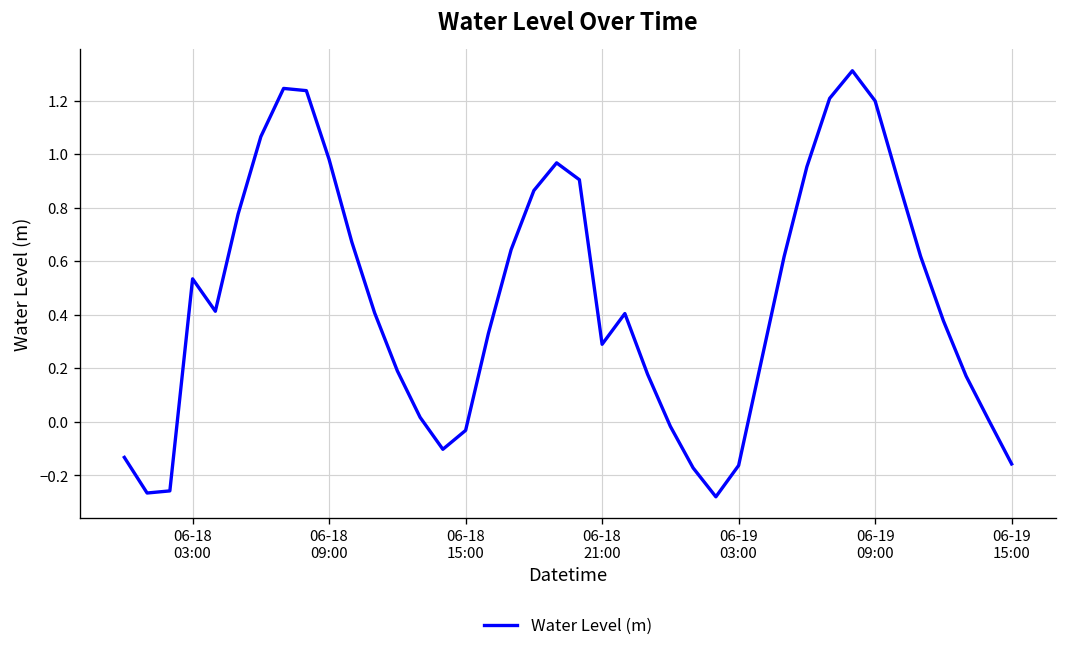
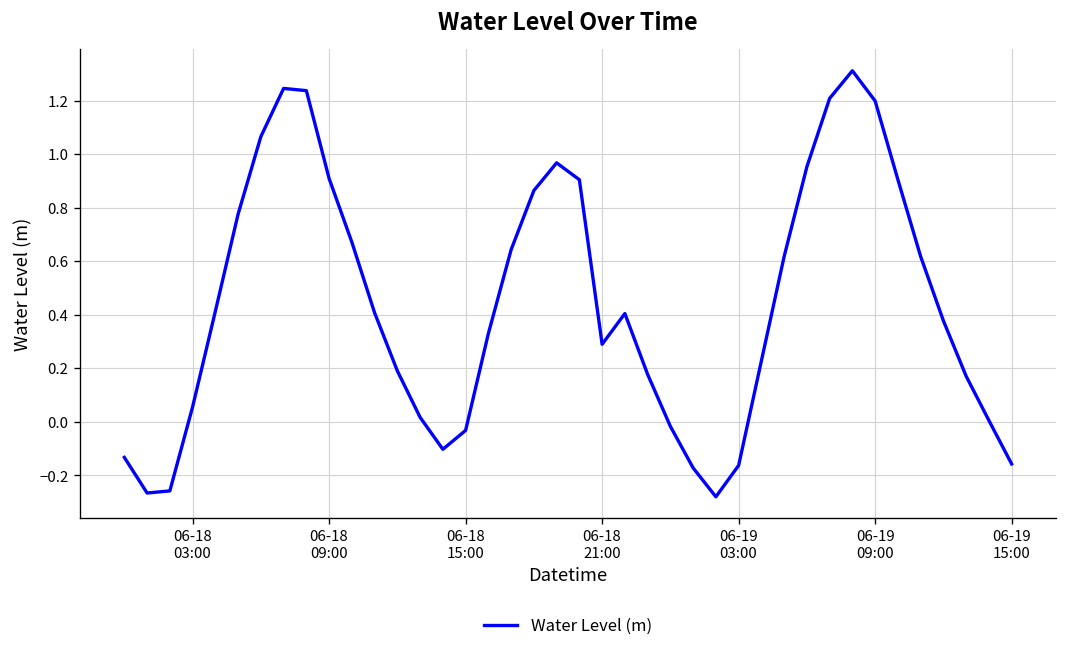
  {
-   "06-18 03:00": 0.53,
-   "06-18 09:00": 0.98,
+   "06-18 03:00": 0.06,
+   "06-18 09:00": 0.91,
    "06-18 15:00": -0.03,
    "06-18 21:00": 0.29,
    "06-19 03:00": -0.16,
    "06-19 09:00": 1.20,
    "06-19 15:00": -0.16
  }
